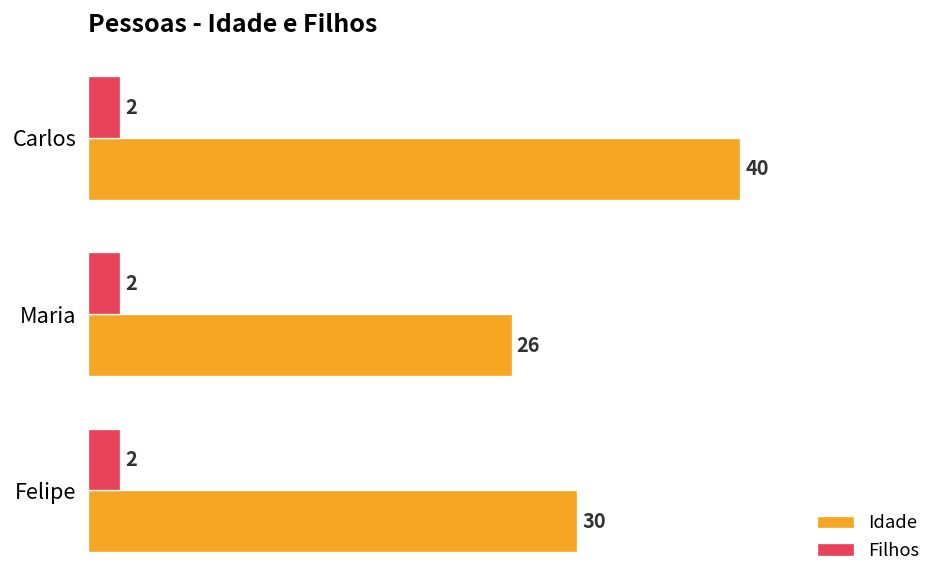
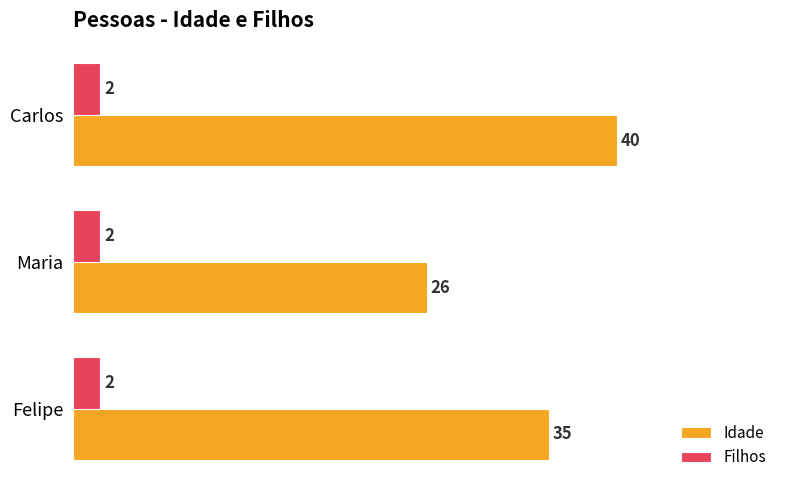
  {
    "Idade": {
      "Carlos": 40,
      "Maria": 26,
-     "Felipe": 30
+     "Felipe": 35
    },
    "Filhos": {
      "Carlos": 2,
      "Maria": 2,
      "Felipe": 2
    }
  }
